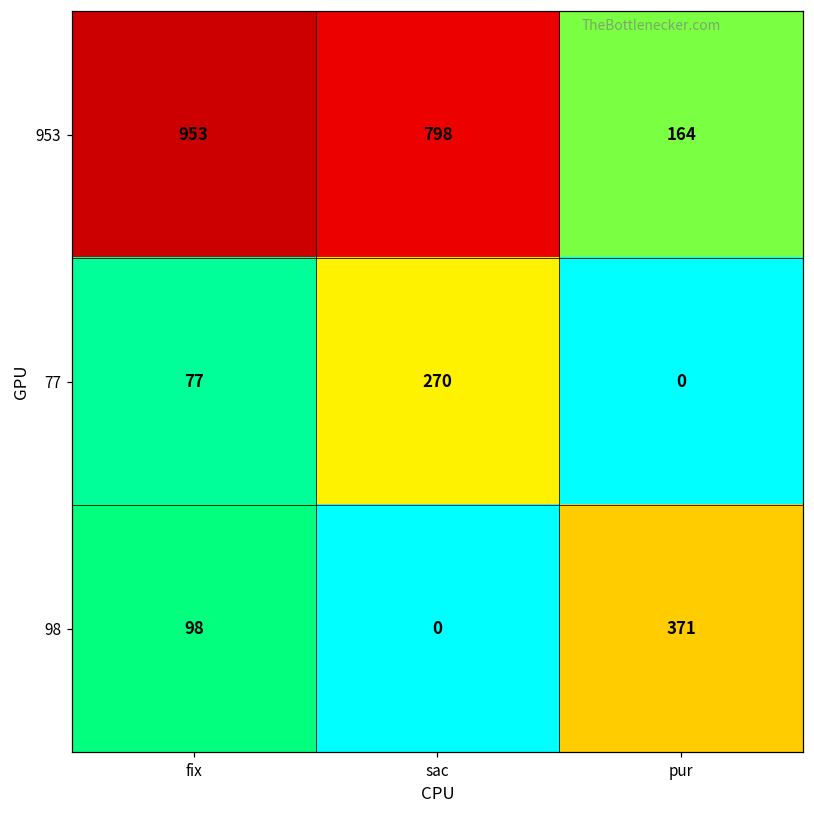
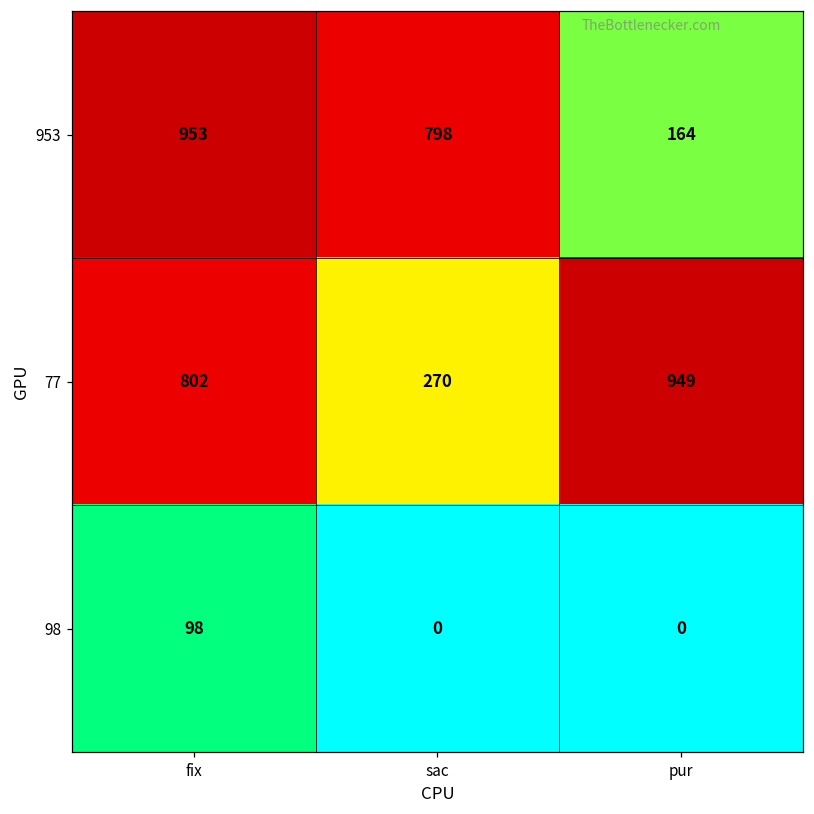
  {
    "953": {
      "fix": 953,
      "sac": 798,
      "pur": 164
    },
    "77": {
-     "fix": 77,
+     "fix": 802,
      "sac": 270,
-     "pur": 0
+     "pur": 949
    },
    "98": {
      "fix": 98,
      "sac": 0,
-     "pur": 371
+     "pur": 0
    }
  }
